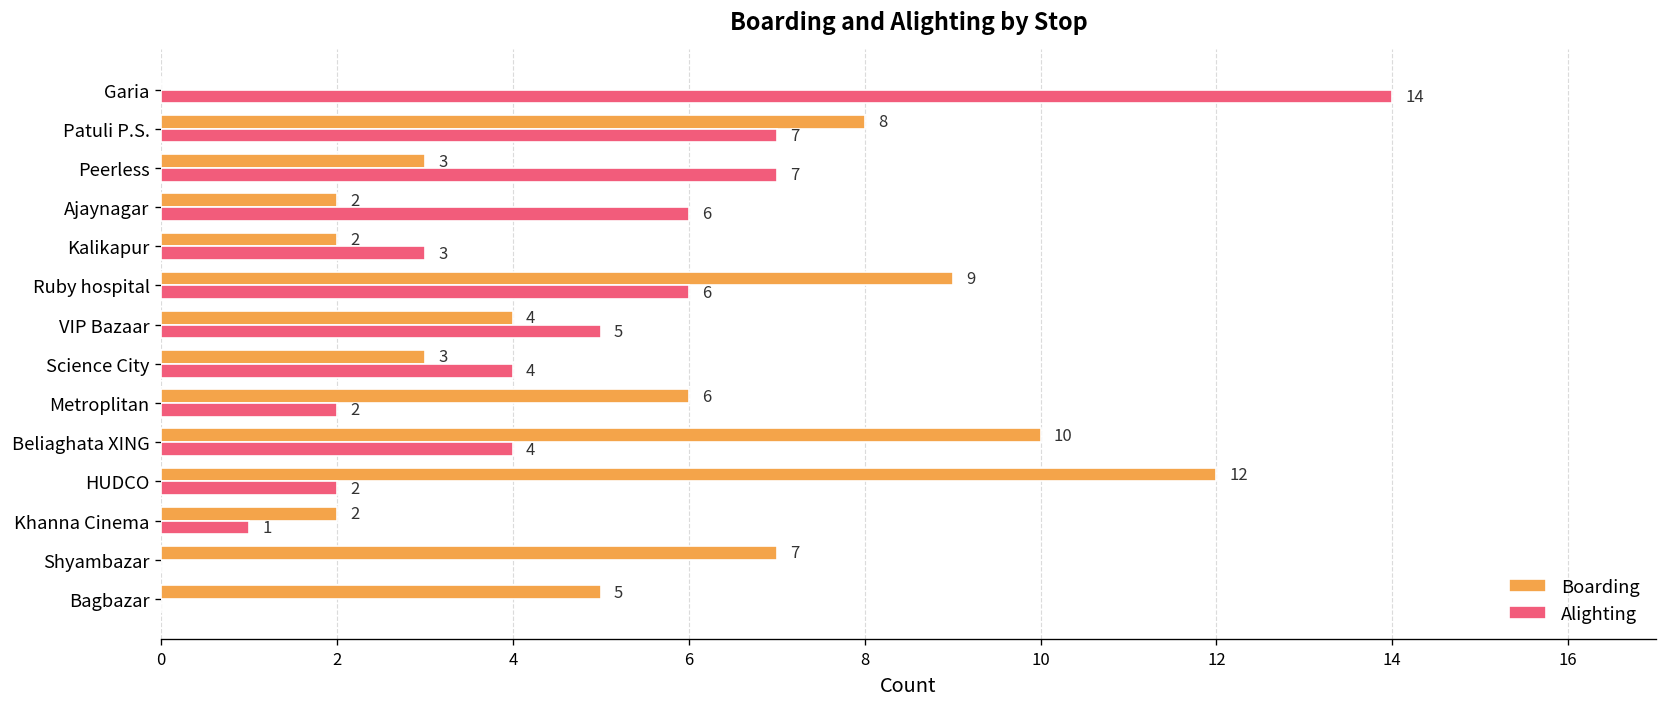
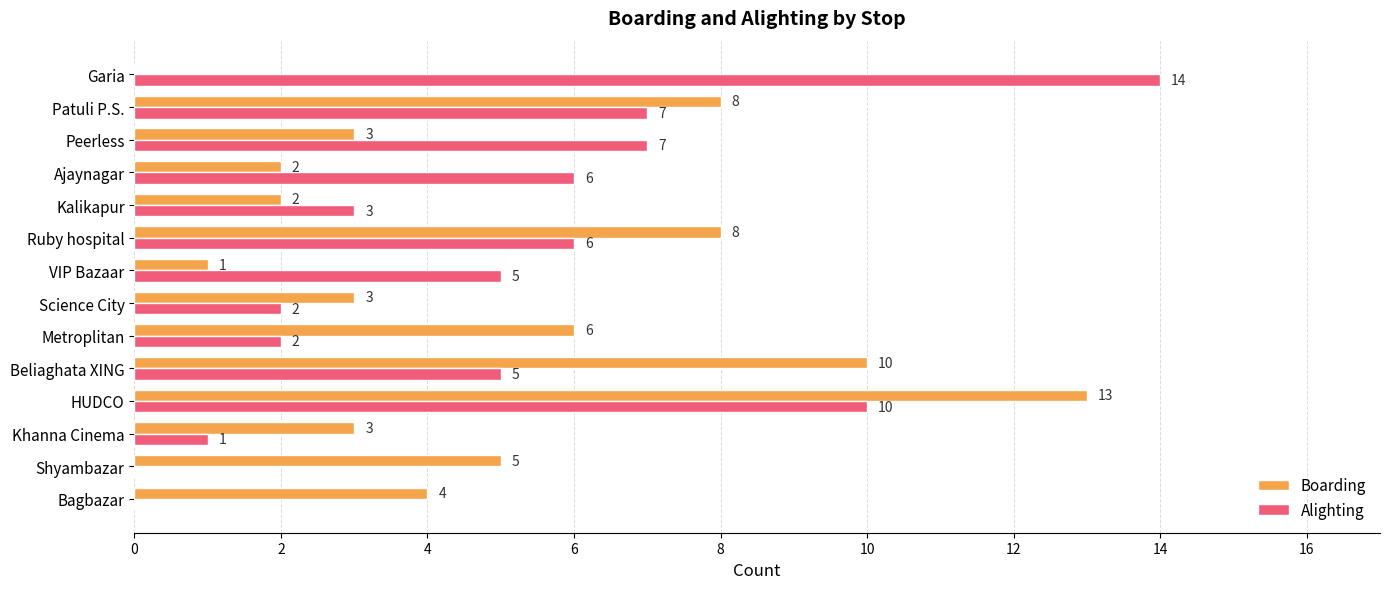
  {
    "Boarding": {
      "Patuli P.S.": 8,
      "Peerless": 3,
      "Ajaynagar": 2,
      "Kalikapur": 2,
-     "Ruby hospital": 9,
-     "VIP Bazaar": 4,
+     "Ruby hospital": 8,
+     "VIP Bazaar": 1,
      "Science City": 3,
      "Metroplitan": 6,
      "Beliaghata XING": 10,
-     "HUDCO": 12,
-     "Khanna Cinema": 2,
-     "Shyambazar": 7,
-     "Bagbazar": 5
+     "HUDCO": 13,
+     "Khanna Cinema": 3,
+     "Shyambazar": 5,
+     "Bagbazar": 4
    },
    "Alighting": {
      "Garia": 14,
      "Patuli P.S.": 7,
      "Peerless": 7,
      "Ajaynagar": 6,
      "Kalikapur": 3,
      "Ruby hospital": 6,
      "VIP Bazaar": 5,
-     "Science City": 4,
+     "Science City": 2,
      "Metroplitan": 2,
-     "Beliaghata XING": 4,
-     "HUDCO": 2,
+     "Beliaghata XING": 5,
+     "HUDCO": 10,
      "Khanna Cinema": 1
    }
  }
